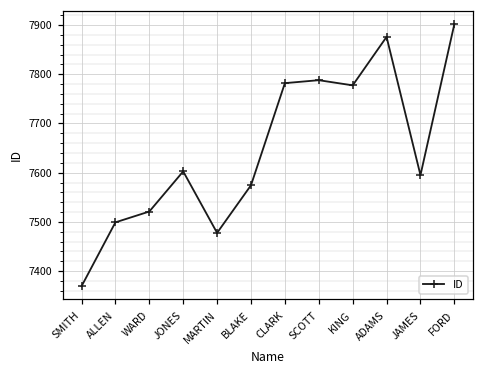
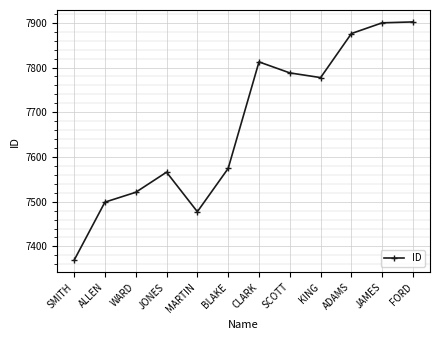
  {
    "SMITH": 7370,
    "ALLEN": 7500,
    "WARD": 7520,
-   "JONES": 7600,
+   "JONES": 7570,
    "MARTIN": 7480,
    "BLAKE": 7570,
-   "CLARK": 7780,
+   "CLARK": 7810,
    "SCOTT": 7790,
    "KING": 7780,
    "ADAMS": 7880,
-   "JAMES": 7600,
+   "JAMES": 7900,
    "FORD": 7900
  }
